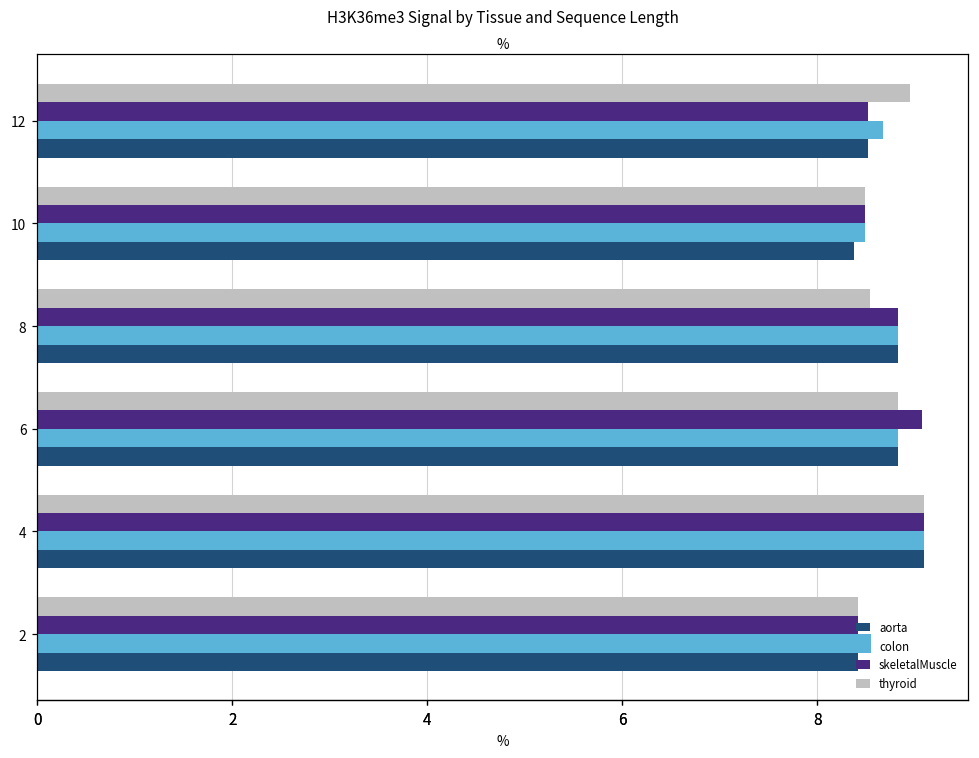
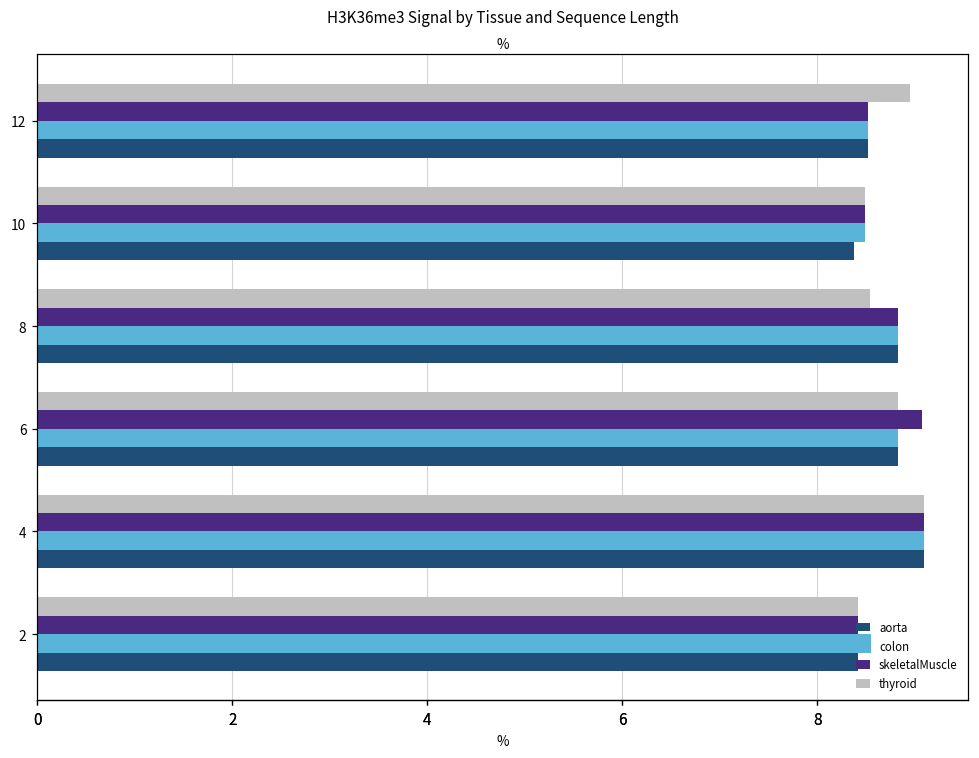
  {
    "colon": {
-     "12": 8.7,
+     "12": 8.5,
      "10": 8.5,
      "8": 8.8,
      "6": 8.8,
      "4": 9.1,
      "2": 8.6
    },
    "thyroid": {
      "12": 8.9,
      "10": 8.5,
      "8": 8.5,
      "6": 8.8,
      "4": 9.1,
      "2": 8.4
    }
  }
